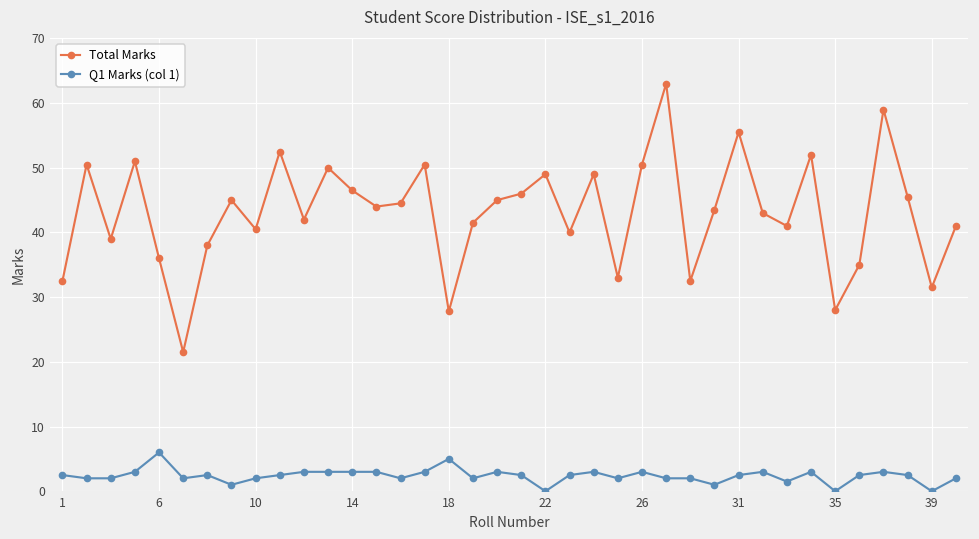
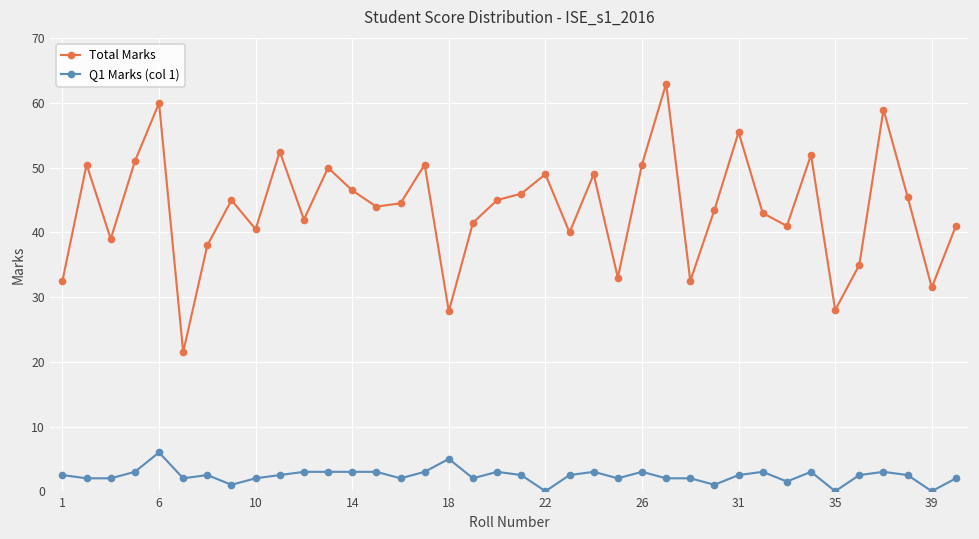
  {
    "Total Marks": {
      "1": 33,
-     "6": 36,
+     "6": 60,
      "10": 41,
      "14": 47,
      "18": 28,
      "22": 49,
      "26": 51,
      "31": 56,
      "35": 28,
      "39": 32
    },
    "Q1 Marks (col 1)": {
      "1": 3,
      "6": 6,
      "10": 2,
      "14": 3,
      "18": 5,
      "22": 0,
      "26": 3,
      "31": 3,
      "35": 0,
      "39": 0
    }
  }
